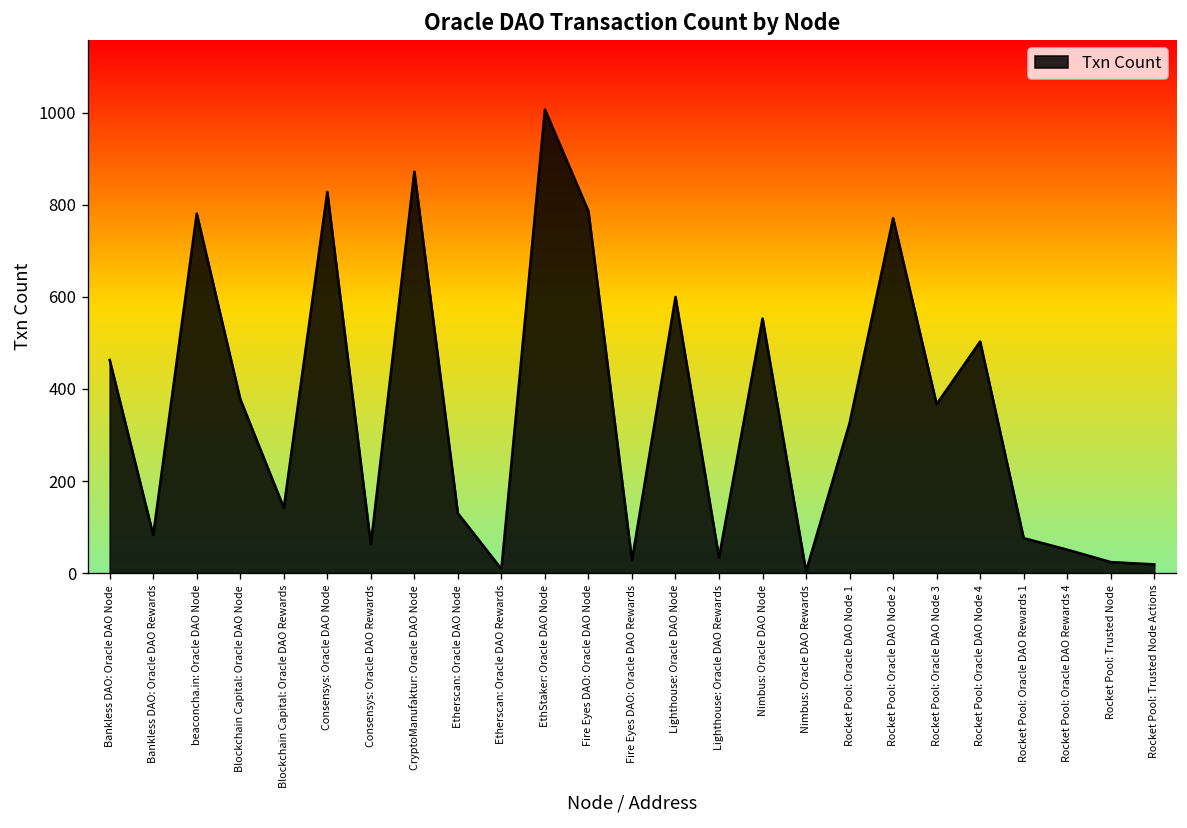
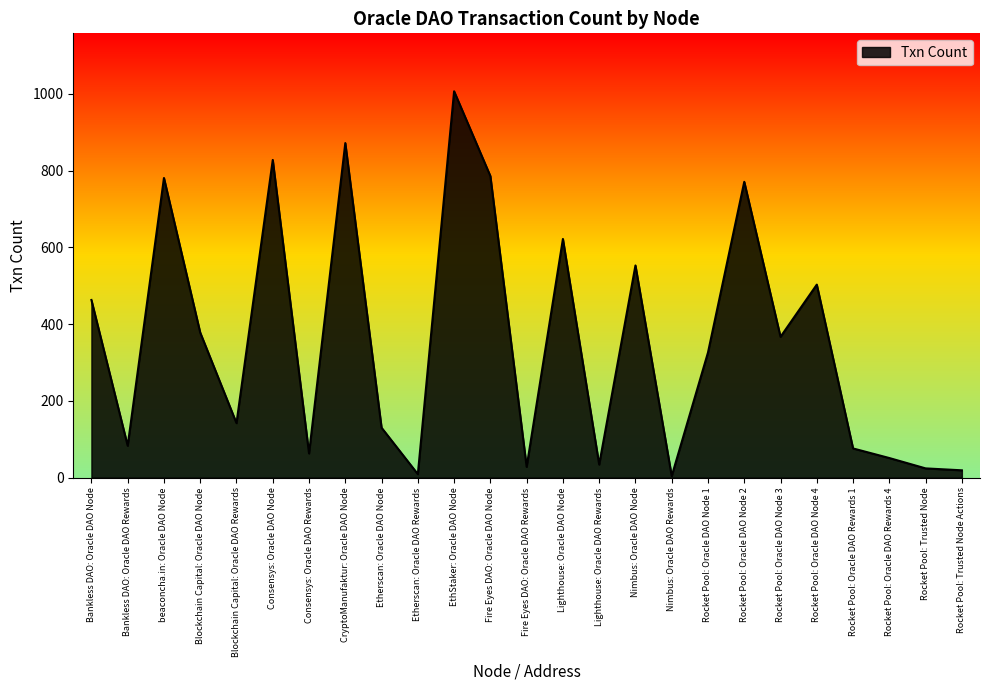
  {
    "Bankless DAO: Oracle DAO Node": 460,
    "Bankless DAO: Oracle DAO Rewards": 80,
    "beaconcha.in: Oracle DAO Node": 780,
    "Blockchain Capital: Oracle DAO Node": 380,
    "Blockchain Capital: Oracle DAO Rewards": 140,
    "Consensys: Oracle DAO Node": 830,
    "Consensys: Oracle DAO Rewards": 60,
    "CryptoManufaktur: Oracle DAO Node": 870,
    "Etherscan: Oracle DAO Node": 130,
    "Etherscan: Oracle DAO Rewards": 10,
    "EthStaker: Oracle DAO Node": 1010,
    "Fire Eyes DAO: Oracle DAO Node": 790,
    "Fire Eyes DAO: Oracle DAO Rewards": 30,
-   "Lighthouse: Oracle DAO Node": 600,
+   "Lighthouse: Oracle DAO Node": 620,
    "Lighthouse: Oracle DAO Rewards": 30,
    "Nimbus: Oracle DAO Node": 550,
    "Nimbus: Oracle DAO Rewards": 0,
    "Rocket Pool: Oracle DAO Node 1": 330,
    "Rocket Pool: Oracle DAO Node 2": 770,
    "Rocket Pool: Oracle DAO Node 3": 370,
    "Rocket Pool: Oracle DAO Node 4": 500,
    "Rocket Pool: Oracle DAO Rewards 1": 80,
    "Rocket Pool: Oracle DAO Rewards 4": 50,
    "Rocket Pool: Trusted Node": 20,
    "Rocket Pool: Trusted Node Actions": 20
  }
